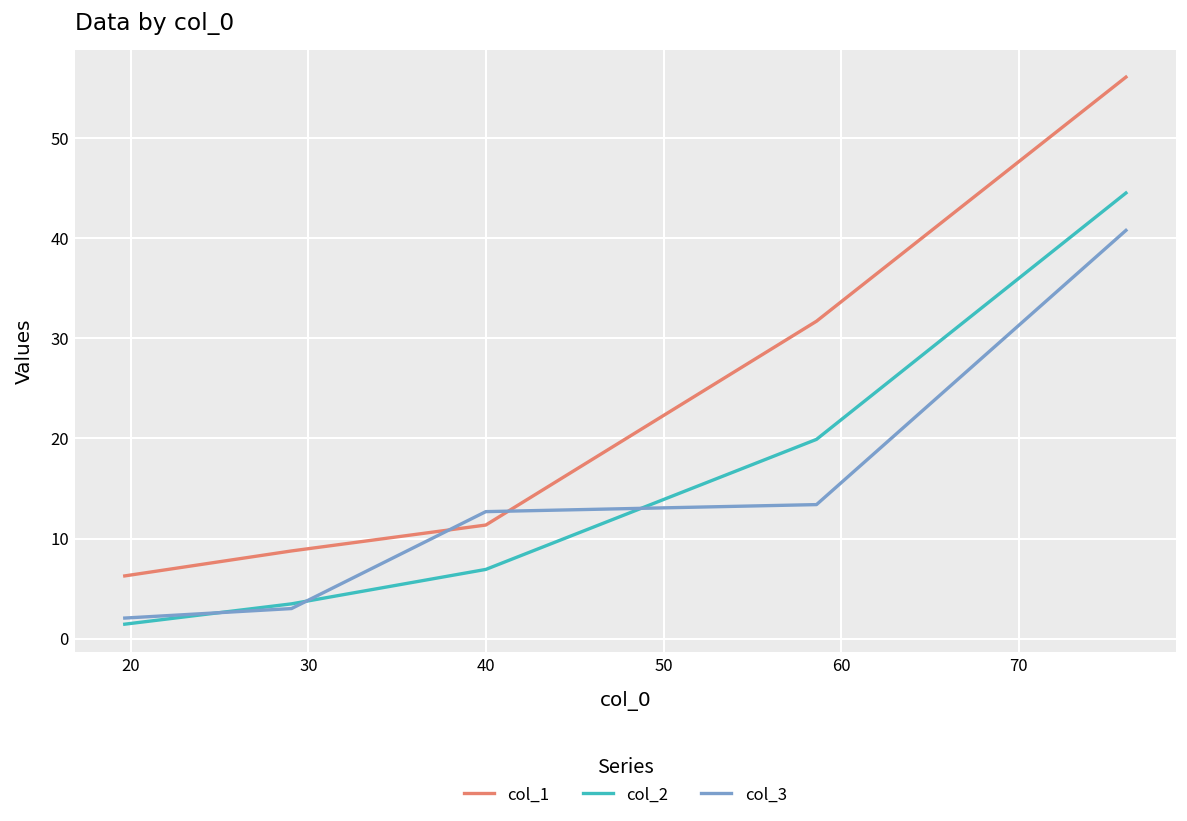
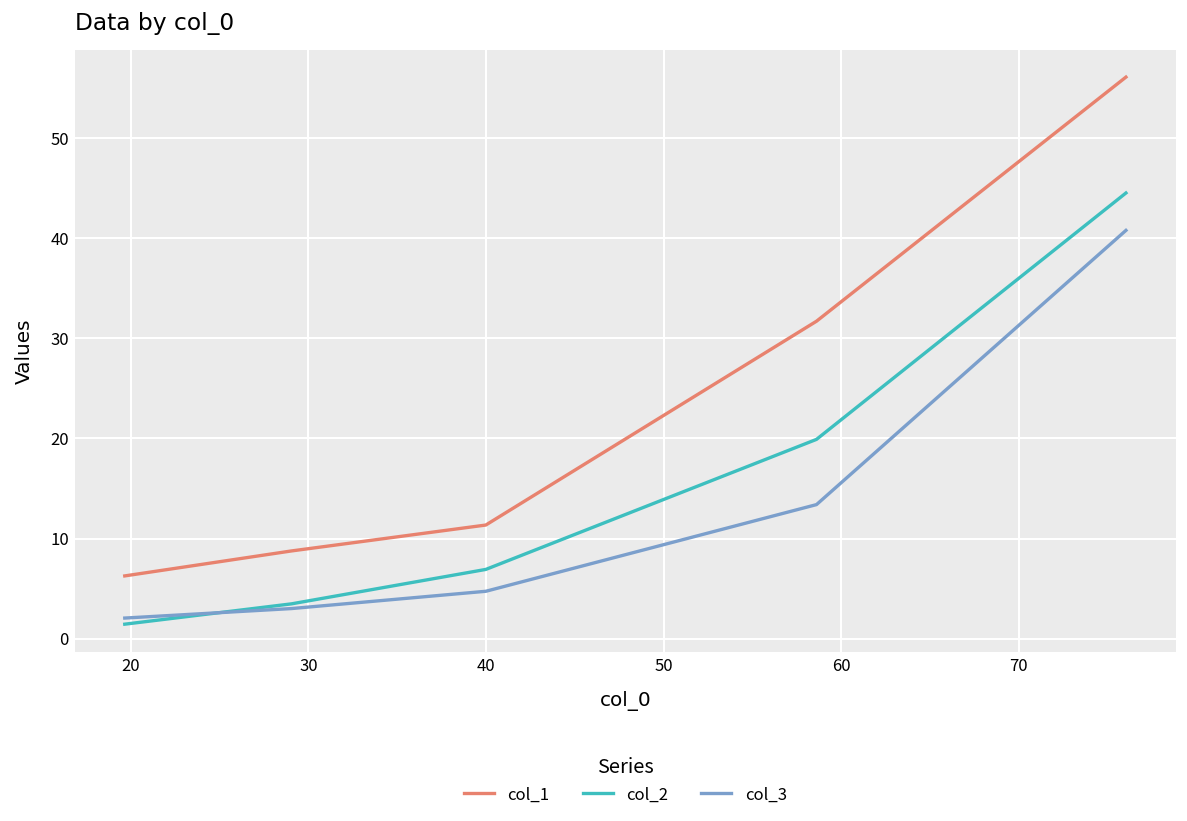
  {
    "col_1": {
      "40": 11
    },
    "col_2": {
      "40": 7
    },
    "col_3": {
-     "40": 13
+     "40": 5
    }
  }
